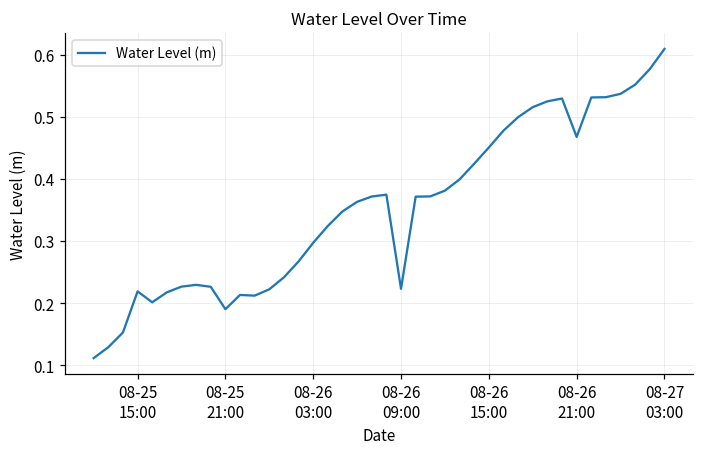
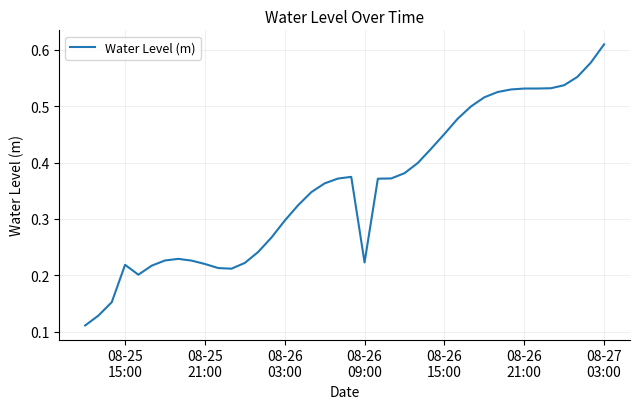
  {
    "08-25 15:00": 0.22,
-   "08-25 21:00": 0.19,
+   "08-25 21:00": 0.22,
    "08-26 03:00": 0.30,
    "08-26 09:00": 0.22,
    "08-26 15:00": 0.45,
-   "08-26 21:00": 0.47,
+   "08-26 21:00": 0.53,
    "08-27 03:00": 0.61
  }
